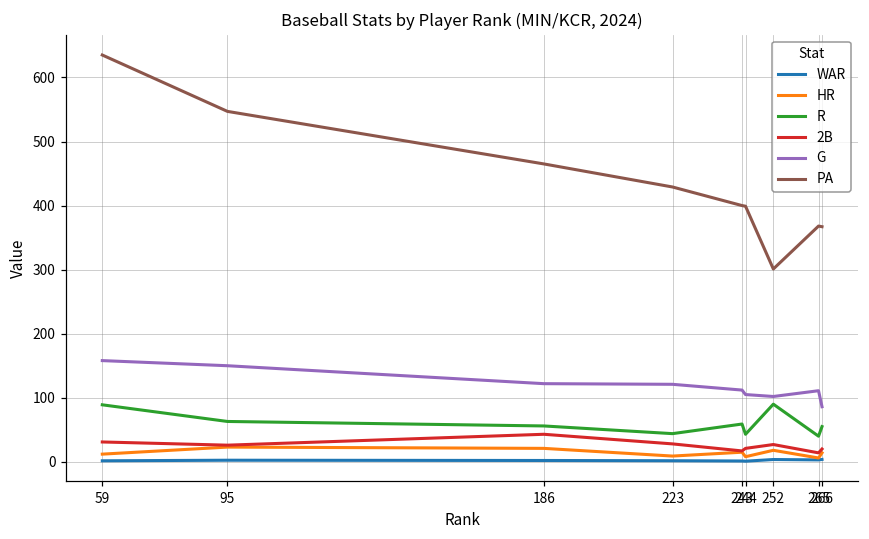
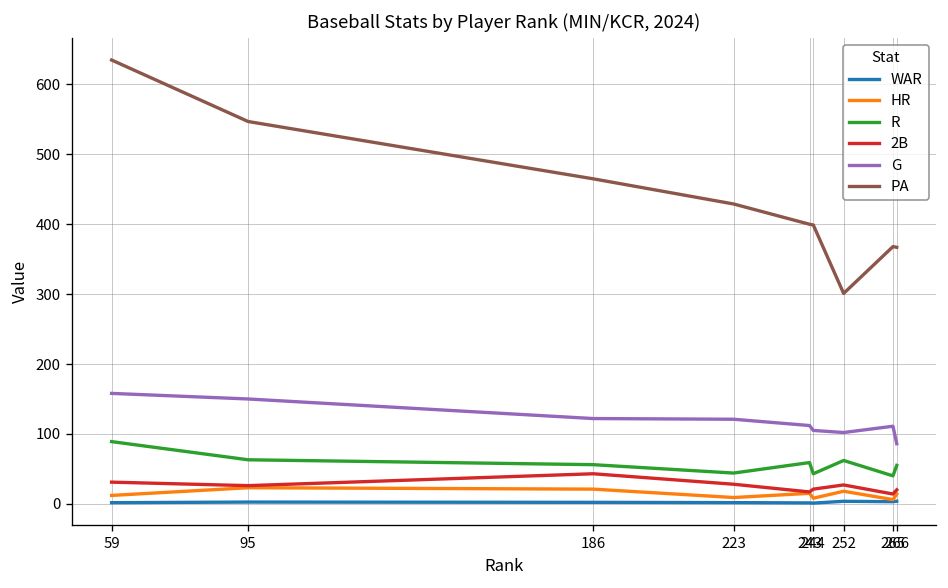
  {
    "WAR": {
      "59": 0,
      "95": 0,
      "186": 0,
      "223": 0,
      "252": 0
    },
    "HR": {
      "59": 10,
      "186": 20,
      "223": 10,
      "252": 20
    },
    "R": {
      "59": 90,
      "95": 60,
      "186": 60,
      "223": 40,
-     "252": 90
+     "252": 60
    },
    "2B": {
      "59": 30,
      "186": 40,
      "223": 30,
      "252": 30
    },
    "G": {
      "59": 160,
      "95": 150,
      "186": 120,
      "223": 120,
      "252": 100
    },
    "PA": {
      "59": 640,
      "95": 550,
      "186": 470,
      "223": 430,
      "252": 300
    }
  }
